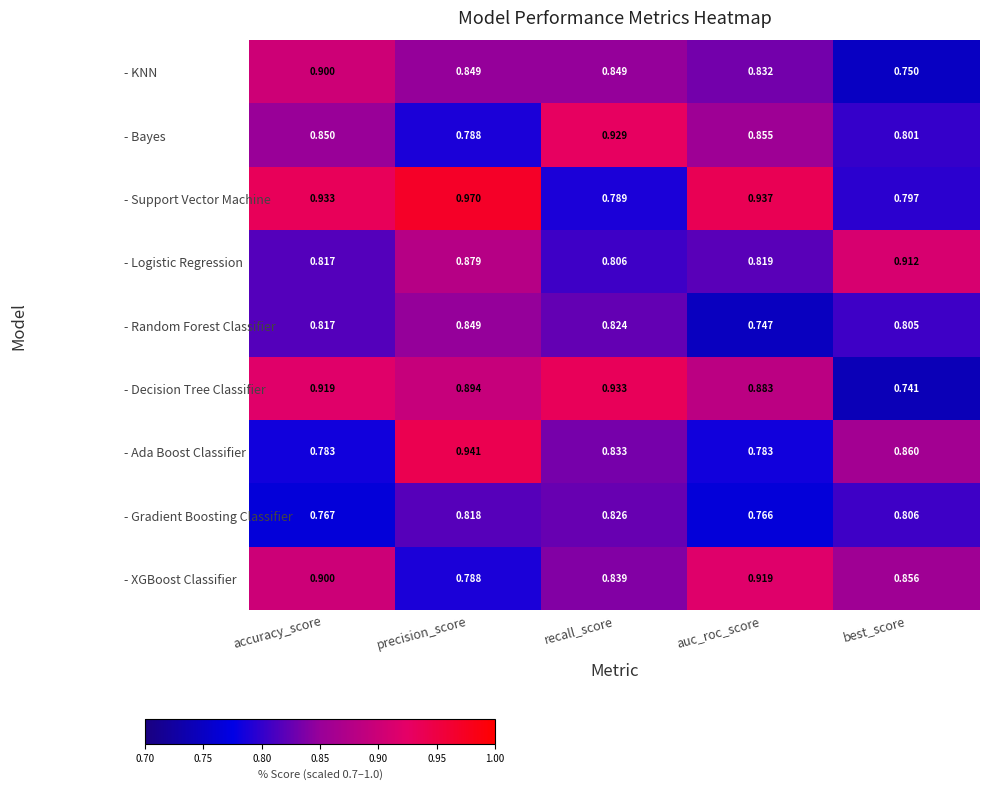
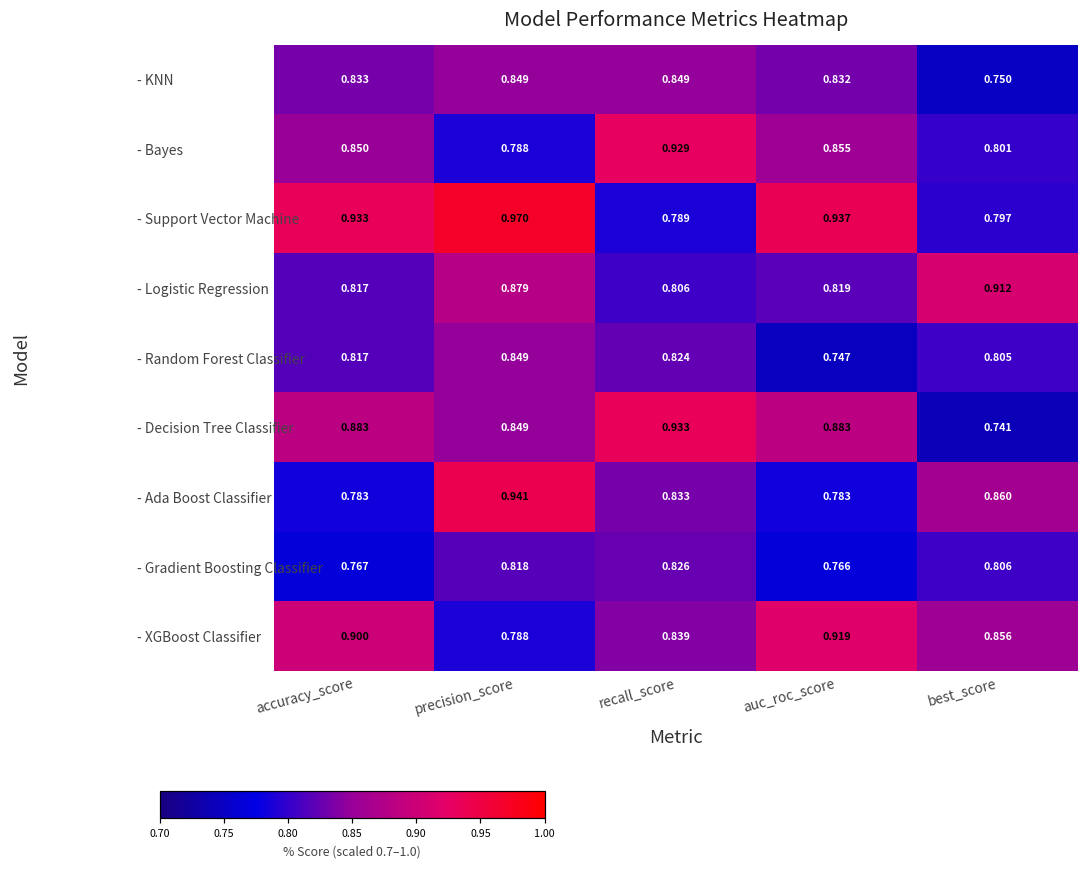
  {
    "- KNN": {
-     "accuracy_score": 0.900,
+     "accuracy_score": 0.833,
      "precision_score": 0.849,
      "recall_score": 0.849,
      "auc_roc_score": 0.832,
      "best_score": 0.750
    },
    "- Bayes": {
      "accuracy_score": 0.850,
      "precision_score": 0.788,
      "recall_score": 0.929,
      "auc_roc_score": 0.855,
      "best_score": 0.801
    },
    "- Support Vector Machine": {
      "accuracy_score": 0.933,
      "precision_score": 0.970,
      "recall_score": 0.789,
      "auc_roc_score": 0.937,
      "best_score": 0.797
    },
    "- Logistic Regression": {
      "accuracy_score": 0.817,
      "precision_score": 0.879,
      "recall_score": 0.806,
      "auc_roc_score": 0.819,
      "best_score": 0.912
    },
    "- Random Forest Classifier": {
      "accuracy_score": 0.817,
      "precision_score": 0.849,
      "recall_score": 0.824,
      "auc_roc_score": 0.747,
      "best_score": 0.805
    },
    "- Decision Tree Classifier": {
-     "accuracy_score": 0.919,
-     "precision_score": 0.894,
+     "accuracy_score": 0.883,
+     "precision_score": 0.849,
      "recall_score": 0.933,
      "auc_roc_score": 0.883,
      "best_score": 0.741
    },
    "- Ada Boost Classifier": {
      "accuracy_score": 0.783,
      "precision_score": 0.941,
      "recall_score": 0.833,
      "auc_roc_score": 0.783,
      "best_score": 0.860
    },
    "- Gradient Boosting Classifier": {
      "accuracy_score": 0.767,
      "precision_score": 0.818,
      "recall_score": 0.826,
      "auc_roc_score": 0.766,
      "best_score": 0.806
    },
    "- XGBoost Classifier": {
      "accuracy_score": 0.900,
      "precision_score": 0.788,
      "recall_score": 0.839,
      "auc_roc_score": 0.919,
      "best_score": 0.856
    }
  }
